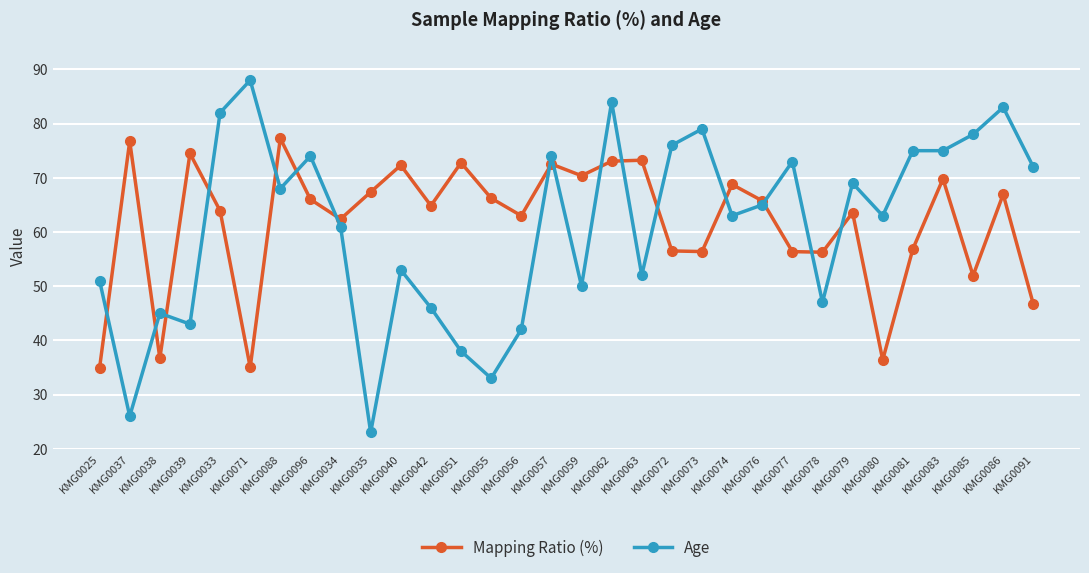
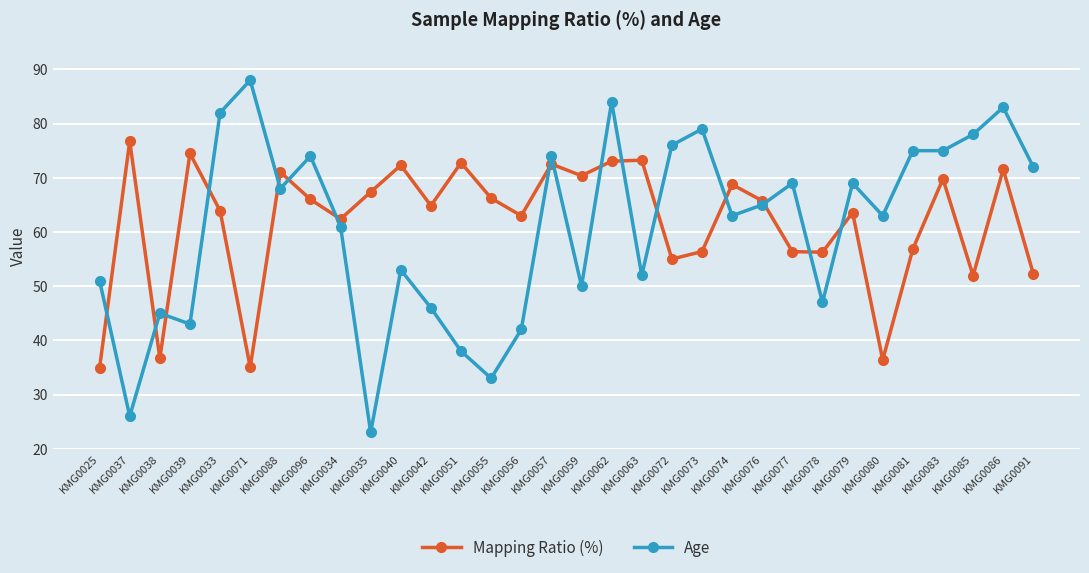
  {
    "Mapping Ratio (%)": {
      "KMG0025": 35,
      "KMG0037": 77,
      "KMG0038": 37,
      "KMG0039": 74,
      "KMG0033": 64,
      "KMG0071": 35,
-     "KMG0088": 77,
+     "KMG0088": 71,
      "KMG0096": 66,
      "KMG0034": 62,
      "KMG0035": 67,
      "KMG0040": 72,
      "KMG0042": 65,
      "KMG0051": 73,
      "KMG0055": 66,
      "KMG0056": 63,
      "KMG0057": 73,
      "KMG0059": 70,
      "KMG0062": 73,
      "KMG0063": 73,
-     "KMG0072": 57,
+     "KMG0072": 55,
      "KMG0073": 56,
      "KMG0074": 69,
      "KMG0076": 66,
      "KMG0077": 56,
      "KMG0078": 56,
      "KMG0079": 64,
      "KMG0080": 36,
      "KMG0081": 57,
      "KMG0083": 70,
      "KMG0085": 52,
-     "KMG0086": 67,
-     "KMG0091": 47
+     "KMG0086": 72,
+     "KMG0091": 52
    },
    "Age": {
      "KMG0025": 51,
      "KMG0037": 26,
      "KMG0038": 45,
      "KMG0039": 43,
      "KMG0033": 82,
      "KMG0071": 88,
      "KMG0088": 68,
      "KMG0096": 74,
      "KMG0034": 61,
      "KMG0035": 23,
      "KMG0040": 53,
      "KMG0042": 46,
      "KMG0051": 38,
      "KMG0055": 33,
      "KMG0056": 42,
      "KMG0057": 74,
      "KMG0059": 50,
      "KMG0062": 84,
      "KMG0063": 52,
      "KMG0072": 76,
      "KMG0073": 79,
      "KMG0074": 63,
      "KMG0076": 65,
-     "KMG0077": 73,
+     "KMG0077": 69,
      "KMG0078": 47,
      "KMG0079": 69,
      "KMG0080": 63,
      "KMG0081": 75,
      "KMG0083": 75,
      "KMG0085": 78,
      "KMG0086": 83,
      "KMG0091": 72
    }
  }
